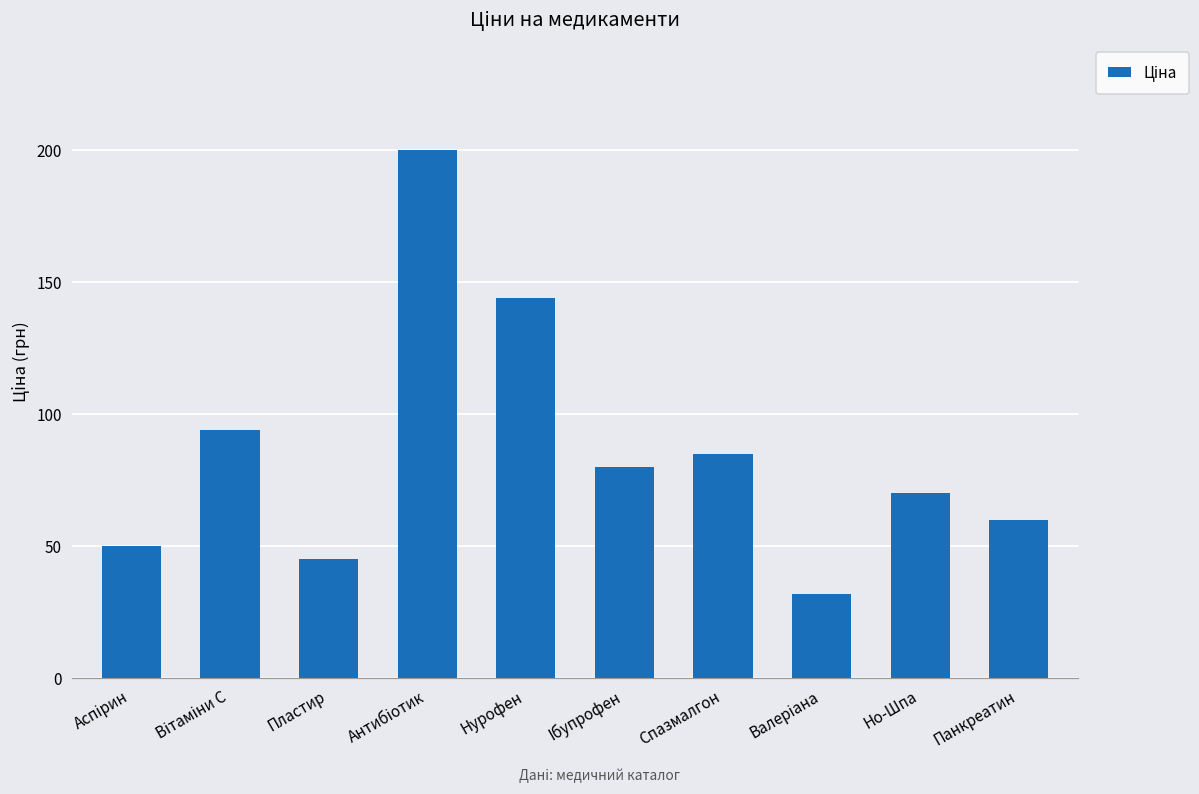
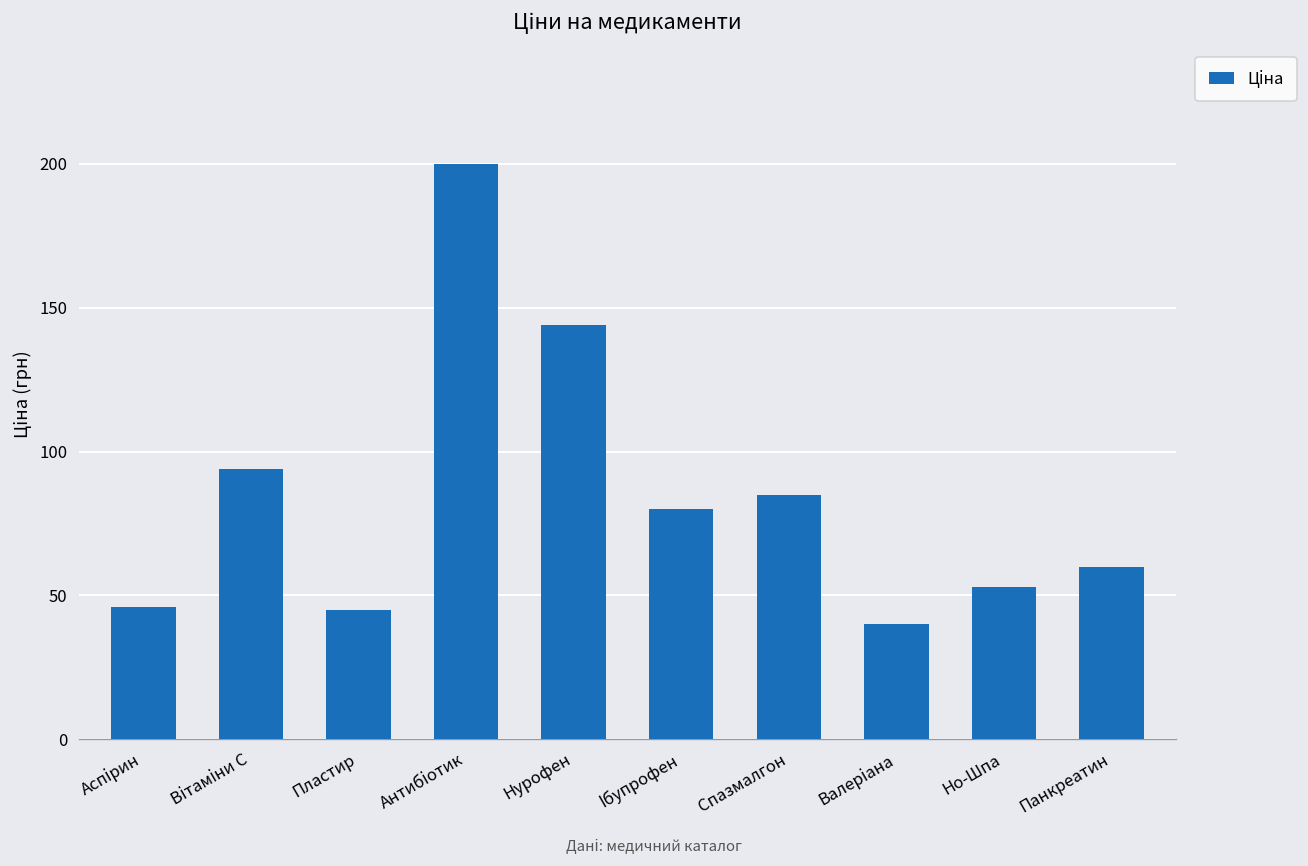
  {
-   "Аспірин": 50,
+   "Аспірин": 46,
    "Вітаміни C": 94,
    "Пластир": 45,
    "Антибіотик": 200,
    "Нурофен": 144,
    "Ібупрофен": 80,
    "Спазмалгон": 85,
-   "Валеріана": 32,
-   "Но-Шпа": 70,
+   "Валеріана": 40,
+   "Но-Шпа": 53,
    "Панкреатин": 60
  }
